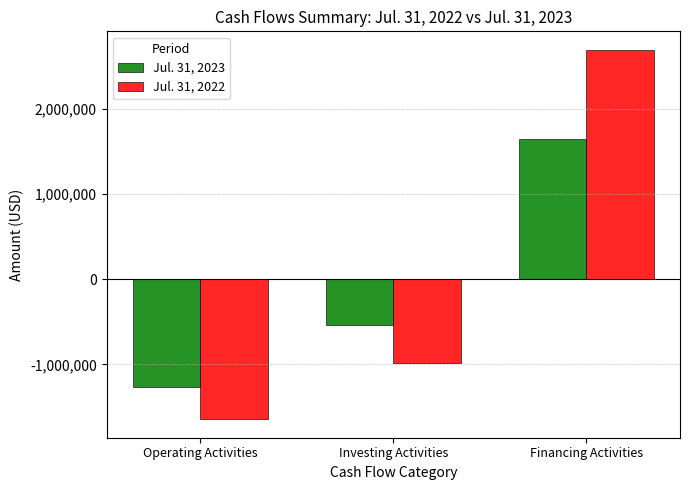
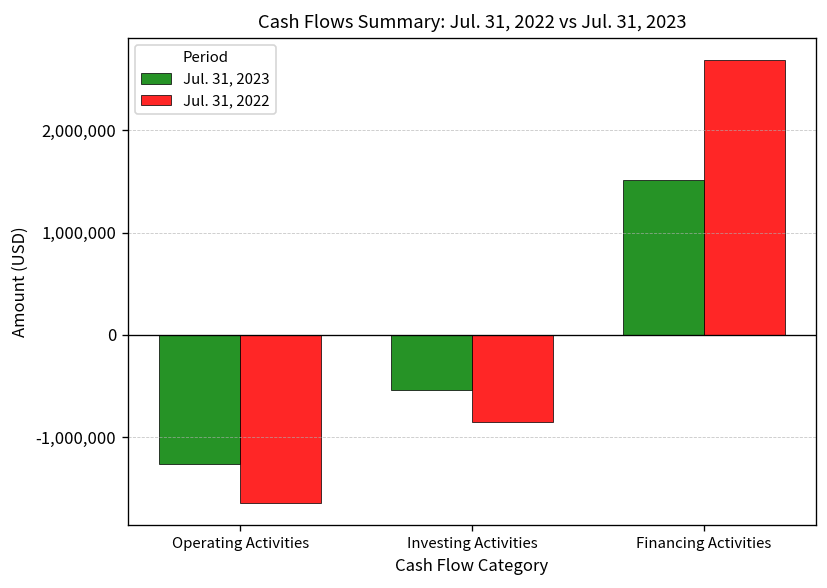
  {
    "Jul. 31, 2023": {
      "Operating Activities": "-1,300,000",
      "Investing Activities": "-500,000",
-     "Financing Activities": "1,600,000"
+     "Financing Activities": "1,500,000"
    },
    "Jul. 31, 2022": {
      "Operating Activities": "-1,600,000",
-     "Investing Activities": "-1,000,000",
+     "Investing Activities": "-800,000",
      "Financing Activities": "2,700,000"
    }
  }
